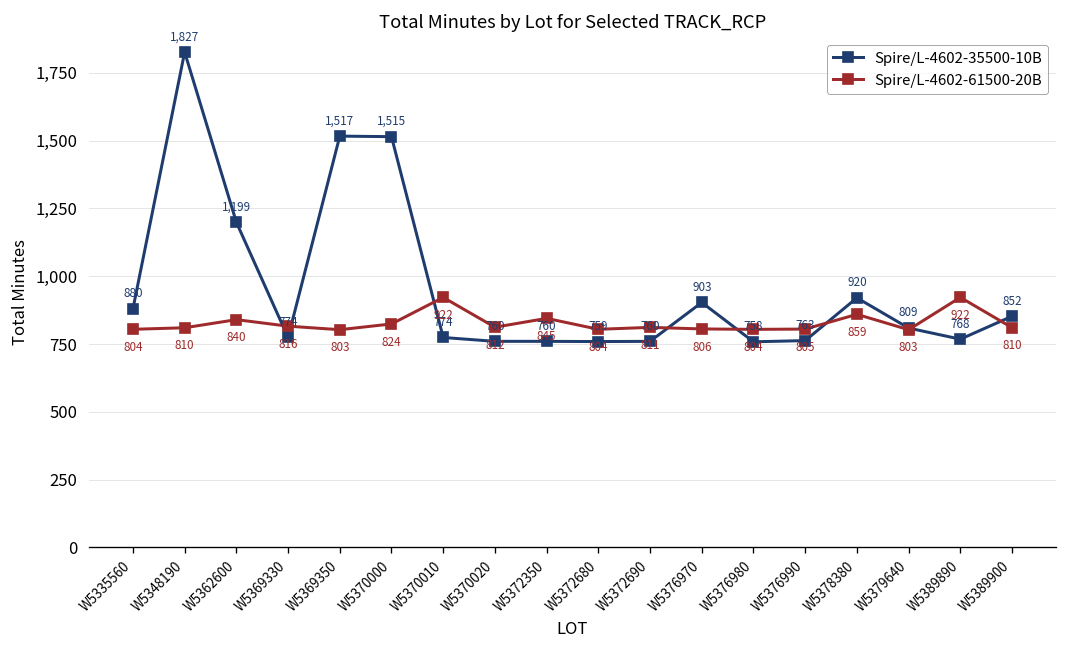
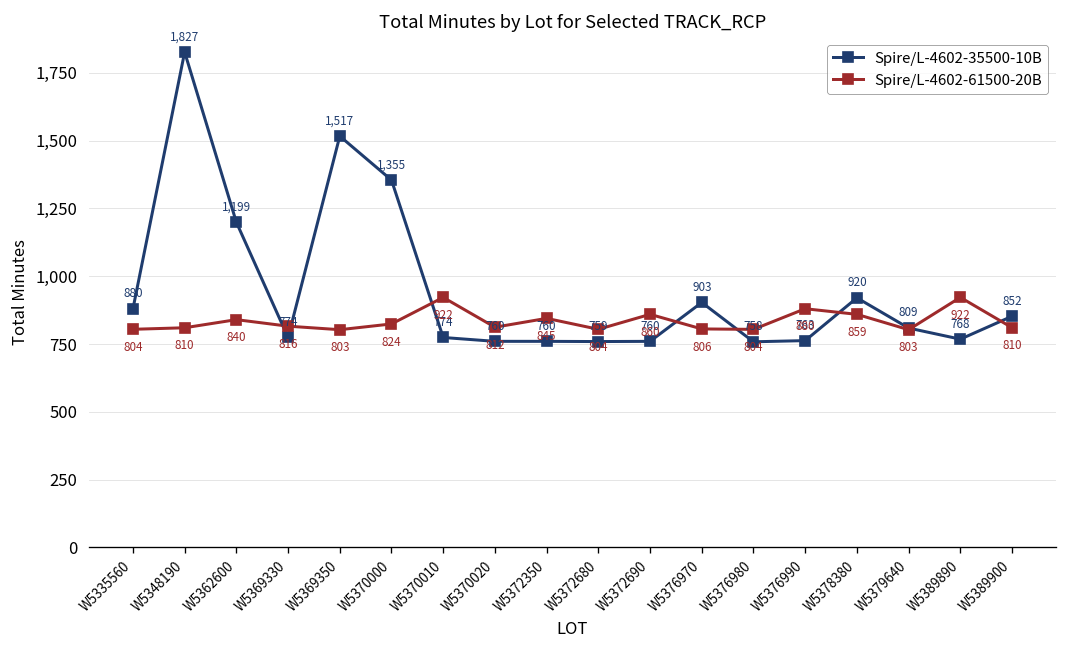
  {
    "Spire/L-4602-35500-10B": {
      "W5335560": "880",
      "W5348190": "1,827",
      "W5362600": "1,199",
      "W5369350": "1,517",
-     "W5370000": "1,515",
+     "W5370000": "1,355",
      "W5376970": "903",
      "W5378380": "920",
      "W5389900": "852"
    },
    "Spire/L-4602-61500-20B": {
      "W5335560": "804",
      "W5348190": "810",
      "W5362600": "840",
      "W5369350": "803",
      "W5370000": "824",
-     "W5372690": "811",
+     "W5372690": "860",
      "W5376970": "806",
-     "W5376990": "805",
+     "W5376990": "880",
      "W5378380": "859",
      "W5389900": "810"
    }
  }
